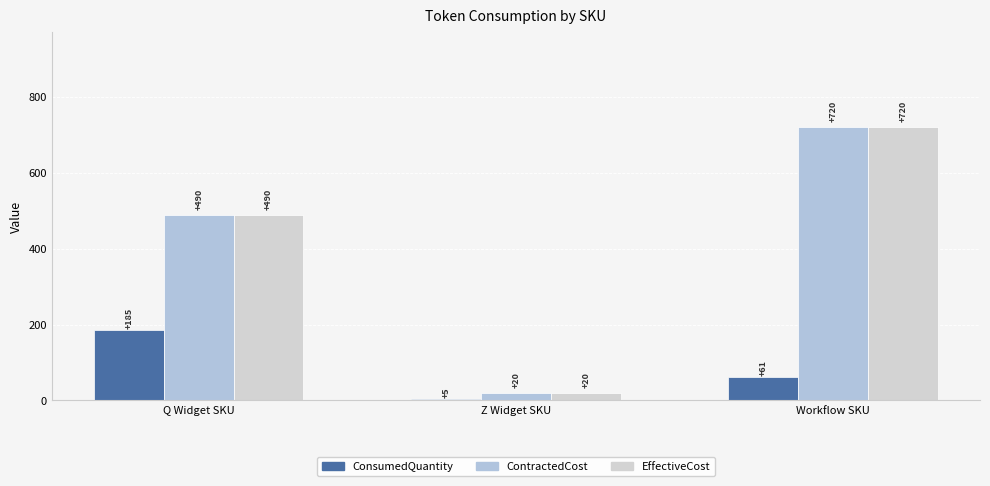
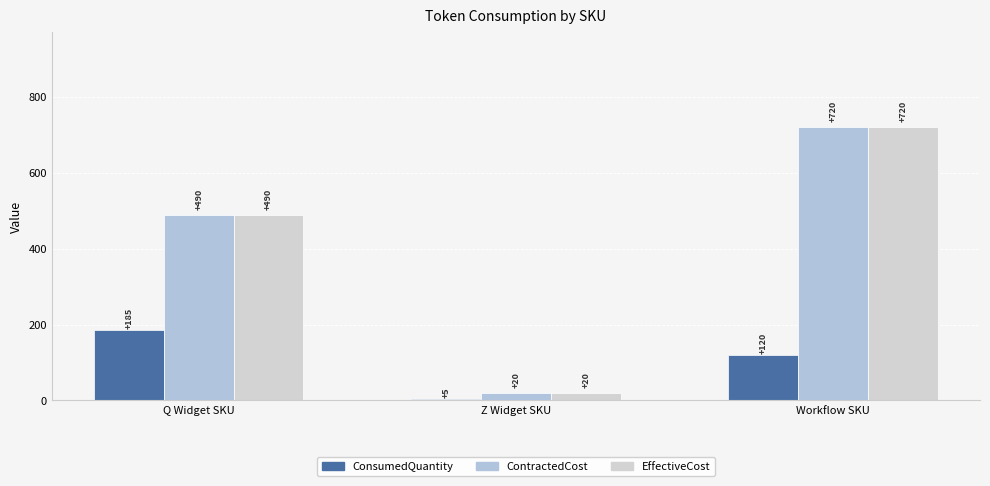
  {
    "ConsumedQuantity": {
      "Q Widget SKU": "+185",
      "Z Widget SKU": "+5",
-     "Workflow SKU": "+61"
+     "Workflow SKU": "+120"
    }
  }
